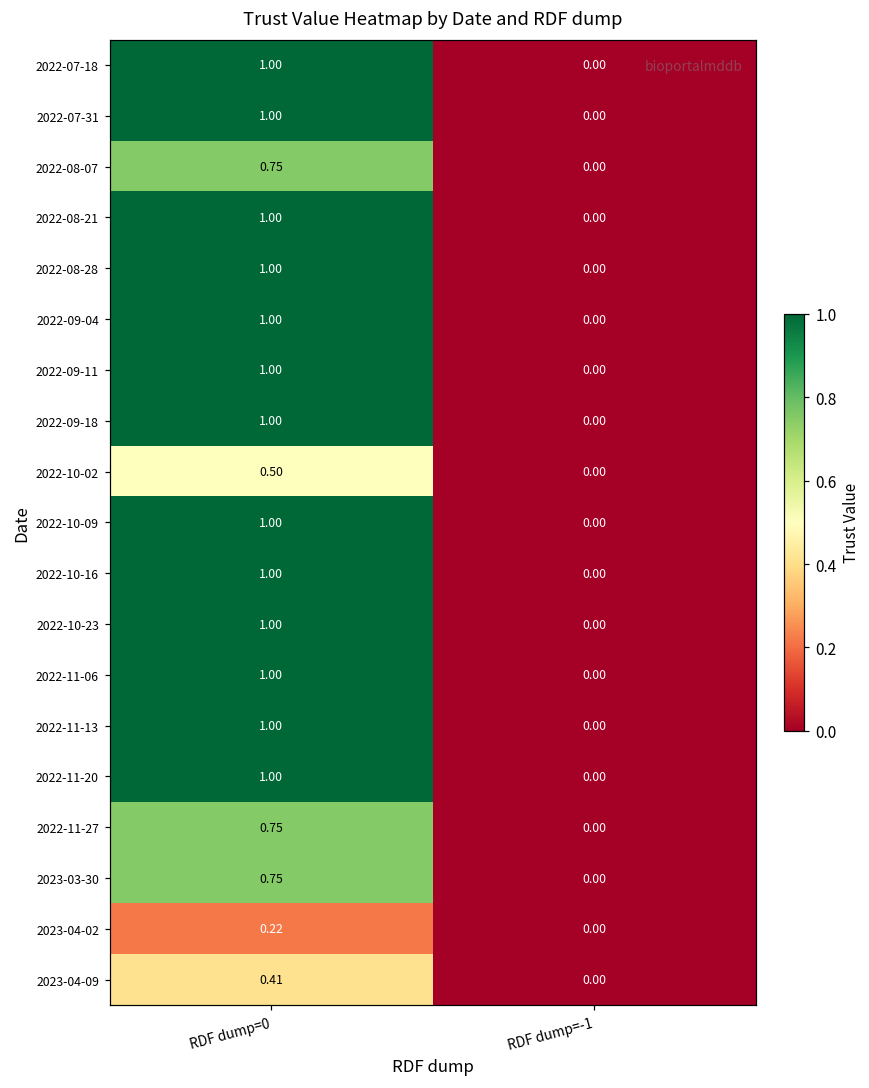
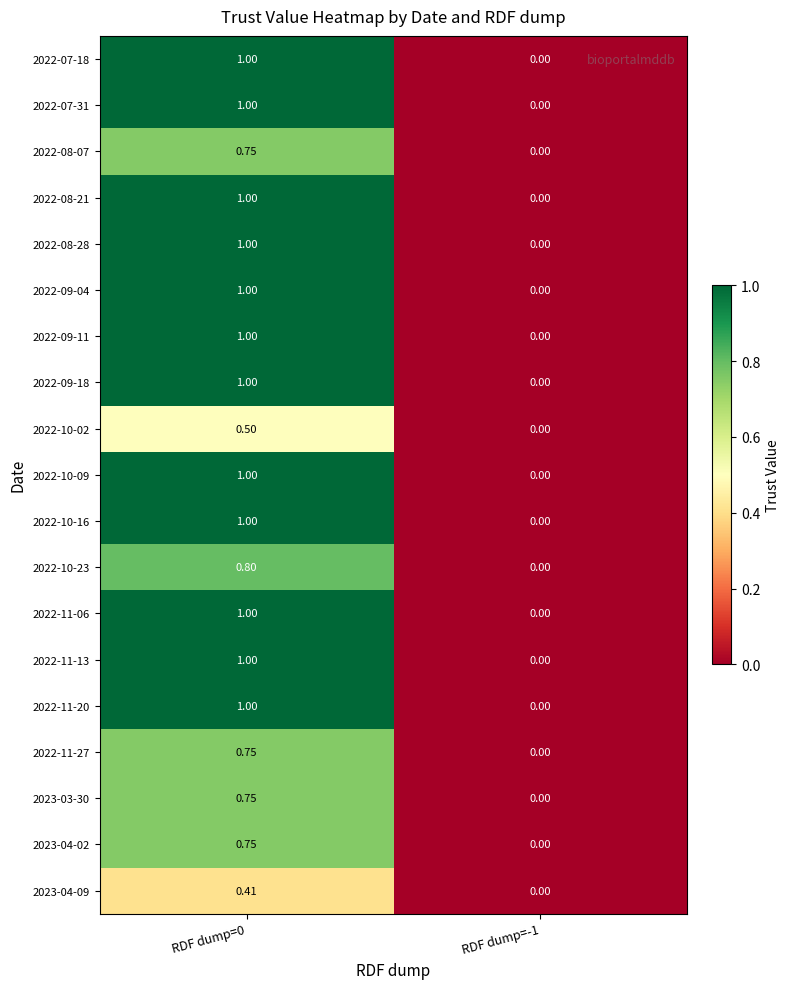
  {
    "2022-07-18": {
      "RDF dump=0": 1.00
    },
    "2022-07-31": {
      "RDF dump=0": 1.00,
      "RDF dump=-1": 0.00
    },
    "2022-08-07": {
      "RDF dump=0": 0.75,
      "RDF dump=-1": 0.00
    },
    "2022-08-21": {
      "RDF dump=0": 1.00,
      "RDF dump=-1": 0.00
    },
    "2022-08-28": {
      "RDF dump=0": 1.00,
      "RDF dump=-1": 0.00
    },
    "2022-09-04": {
      "RDF dump=0": 1.00,
      "RDF dump=-1": 0.00
    },
    "2022-09-11": {
      "RDF dump=0": 1.00,
      "RDF dump=-1": 0.00
    },
    "2022-09-18": {
      "RDF dump=0": 1.00,
      "RDF dump=-1": 0.00
    },
    "2022-10-02": {
      "RDF dump=0": 0.50,
      "RDF dump=-1": 0.00
    },
    "2022-10-09": {
      "RDF dump=0": 1.00,
      "RDF dump=-1": 0.00
    },
    "2022-10-16": {
      "RDF dump=0": 1.00,
      "RDF dump=-1": 0.00
    },
    "2022-10-23": {
-     "RDF dump=0": 1.00,
+     "RDF dump=0": 0.80,
      "RDF dump=-1": 0.00
    },
    "2022-11-06": {
      "RDF dump=0": 1.00,
      "RDF dump=-1": 0.00
    },
    "2022-11-13": {
      "RDF dump=0": 1.00,
      "RDF dump=-1": 0.00
    },
    "2022-11-20": {
      "RDF dump=0": 1.00,
      "RDF dump=-1": 0.00
    },
    "2022-11-27": {
      "RDF dump=0": 0.75,
      "RDF dump=-1": 0.00
    },
    "2023-03-30": {
      "RDF dump=0": 0.75,
      "RDF dump=-1": 0.00
    },
    "2023-04-02": {
-     "RDF dump=0": 0.22,
+     "RDF dump=0": 0.75,
      "RDF dump=-1": 0.00
    },
    "2023-04-09": {
      "RDF dump=0": 0.41,
      "RDF dump=-1": 0.00
    }
  }
